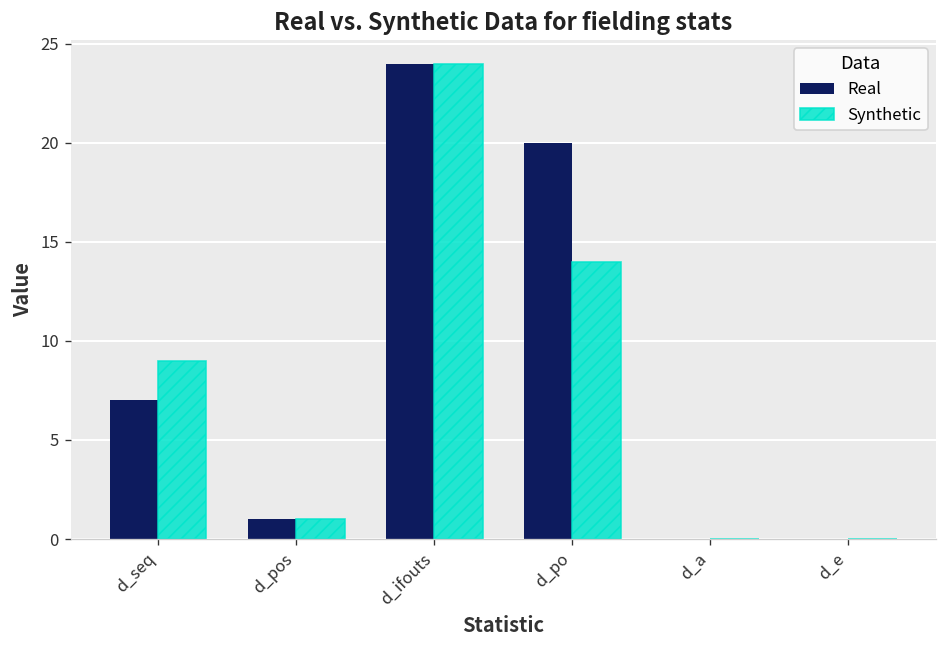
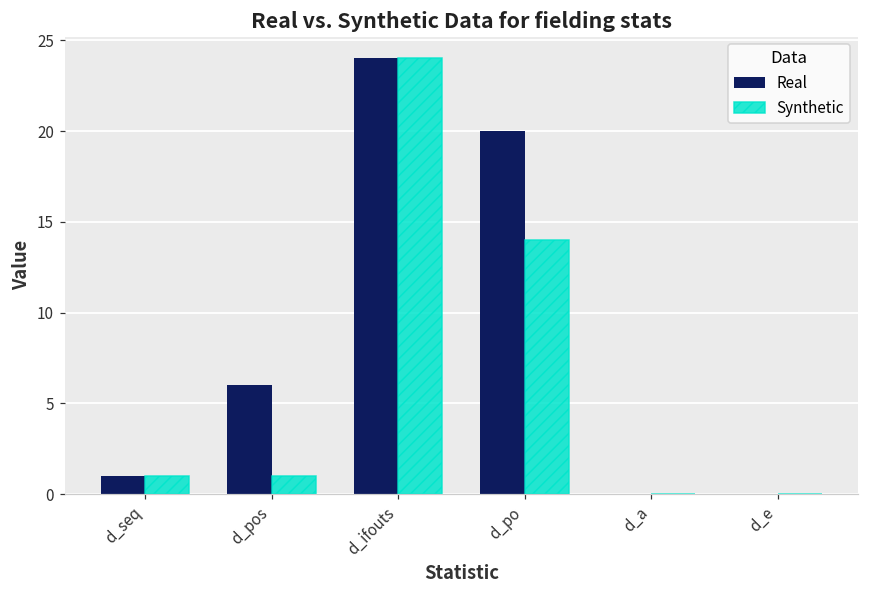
  {
    "Real": {
-     "d_seq": 7,
-     "d_pos": 1,
+     "d_seq": 1,
+     "d_pos": 6,
      "d_ifouts": 24,
      "d_po": 20,
      "d_a": 0,
      "d_e": 0
    },
    "Synthetic": {
-     "d_seq": 9,
+     "d_seq": 1,
      "d_pos": 1,
      "d_ifouts": 24,
      "d_po": 14,
      "d_a": 0,
      "d_e": 0
    }
  }
